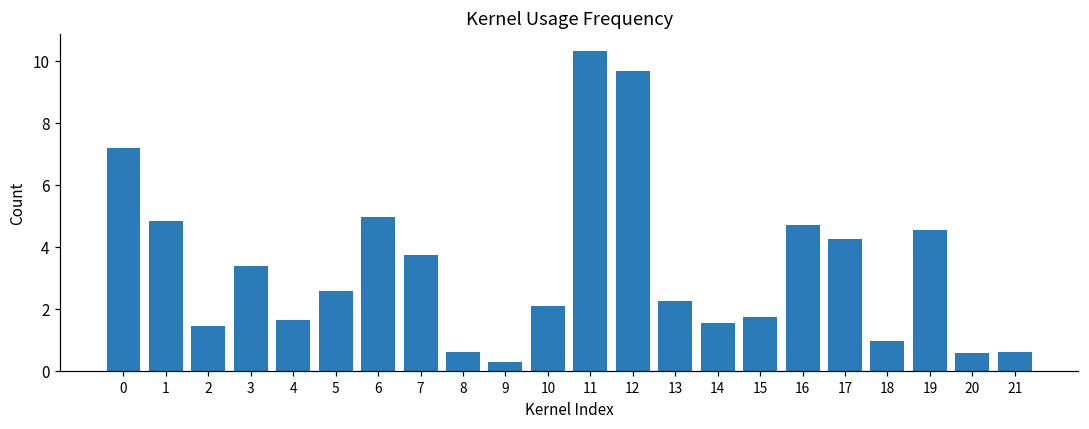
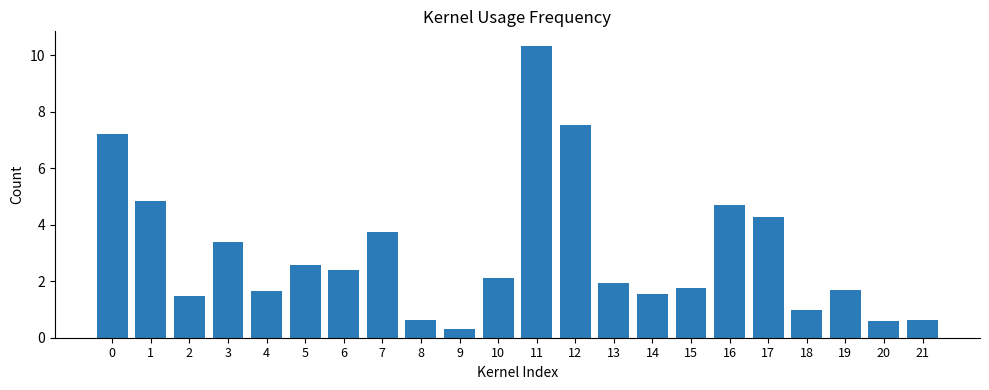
  {
    "0": 7.2,
    "1": 4.8,
    "2": 1.5,
    "3": 3.4,
    "4": 1.7,
    "5": 2.6,
-   "6": 5.0,
+   "6": 2.4,
    "7": 3.8,
    "8": 0.6,
    "9": 0.3,
    "10": 2.1,
    "11": 10.3,
-   "12": 9.7,
-   "13": 2.3,
+   "12": 7.5,
+   "13": 1.9,
    "14": 1.6,
    "15": 1.7,
    "16": 4.7,
    "17": 4.3,
    "18": 1.0,
-   "19": 4.5,
+   "19": 1.7,
    "20": 0.6,
    "21": 0.6
  }
